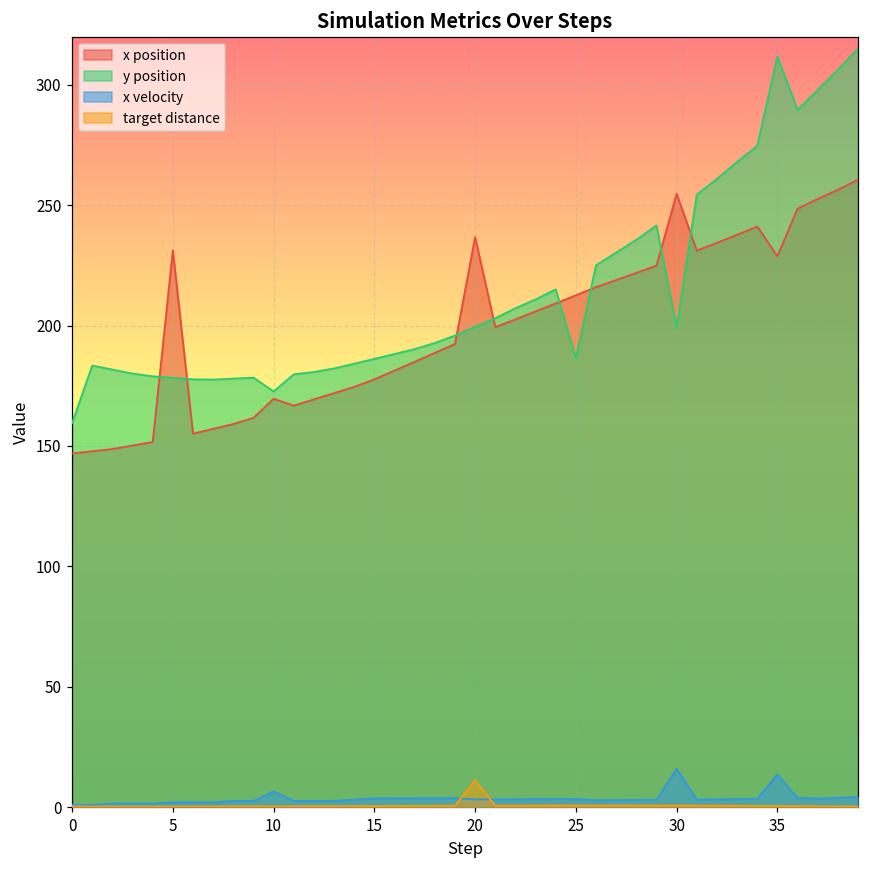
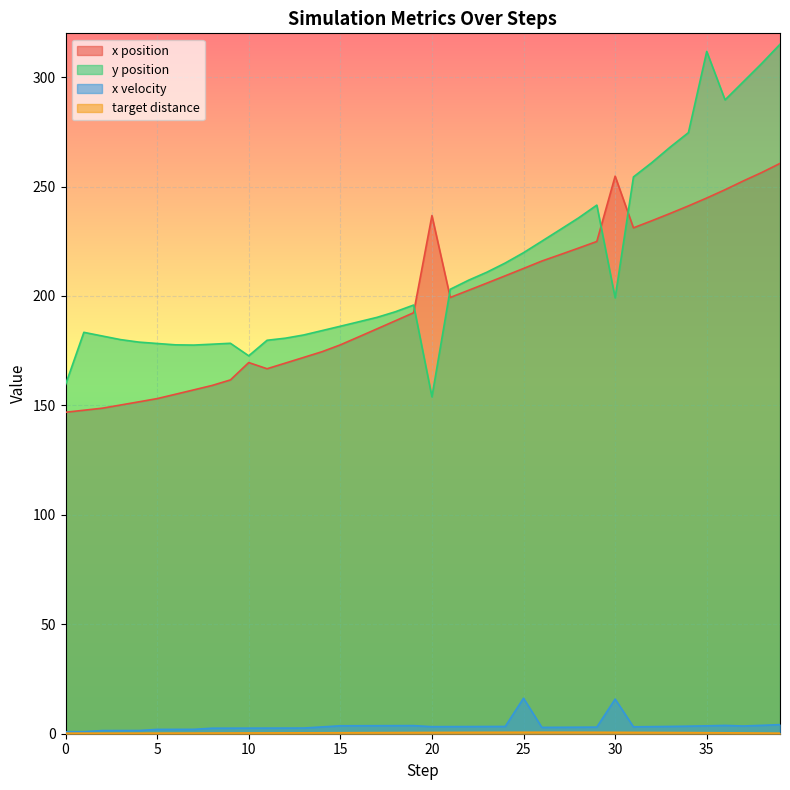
  {
    "x position": {
      "0": 147,
-     "5": 231,
+     "5": 153,
      "10": 170,
      "15": 178,
      "20": 237,
      "25": 213,
      "30": 255,
-     "35": 229
+     "35": 245
    },
    "y position": {
      "0": 159,
      "5": 178,
      "10": 173,
      "15": 186,
-     "20": 199,
-     "25": 186,
+     "20": 154,
+     "25": 220,
      "30": 199,
      "35": 312
    },
    "x velocity": {
      "5": 2,
-     "10": 7,
+     "10": 3,
      "15": 4,
      "20": 3,
-     "25": 3,
+     "25": 16,
      "30": 16,
-     "35": 14
+     "35": 4
    },
    "target distance": {
      "5": 0,
      "10": 0,
      "15": 0,
-     "20": 11,
+     "20": 1,
      "25": 1,
      "30": 1,
      "35": 0
    }
  }
